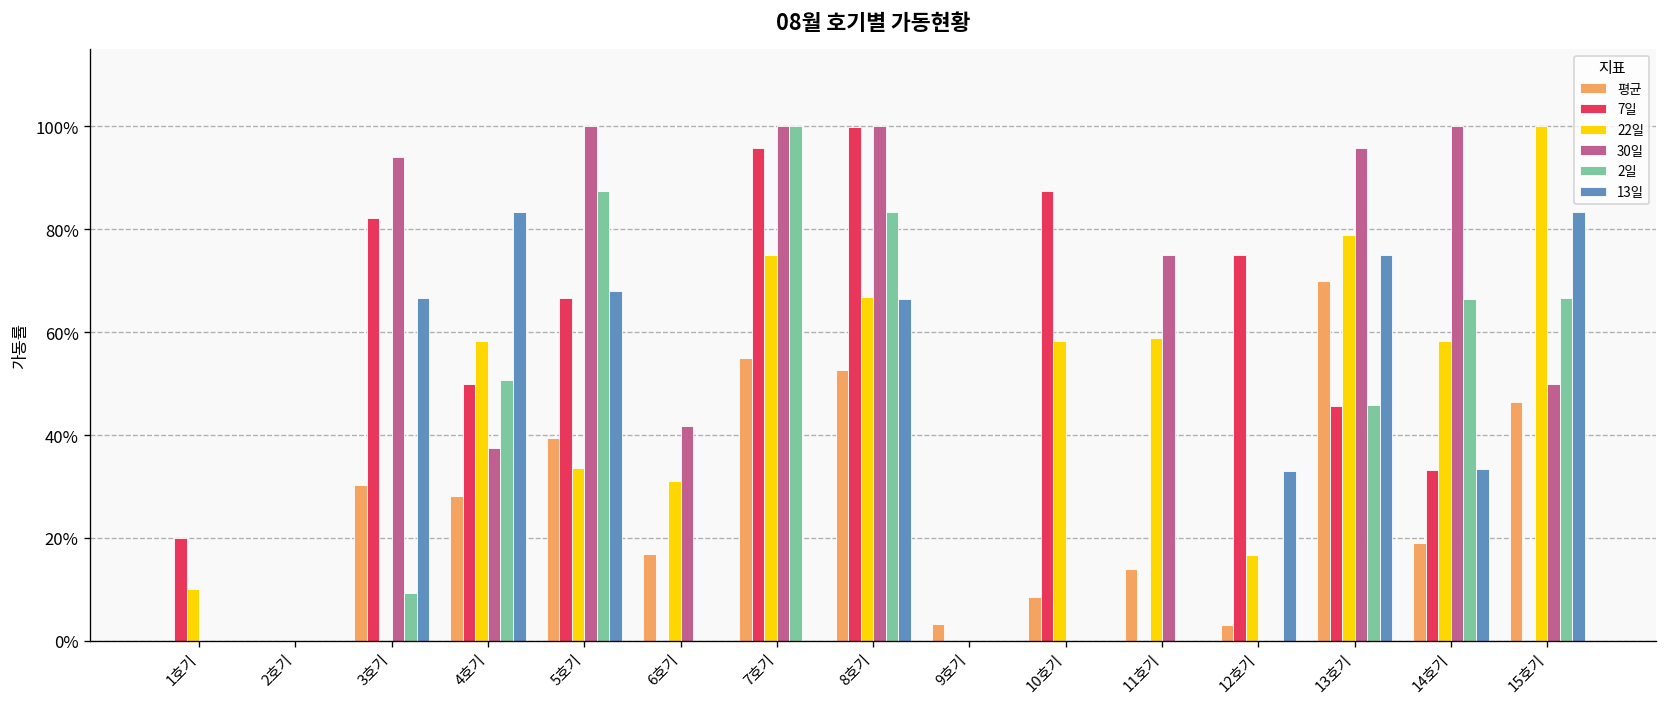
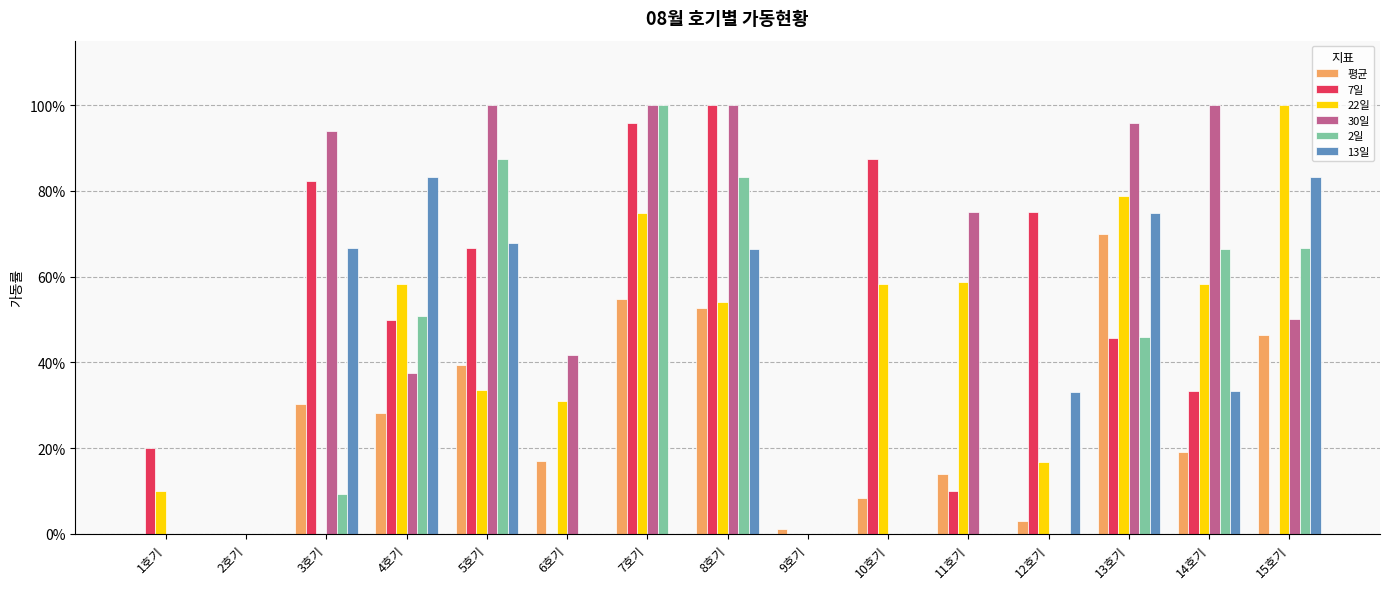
  {
    "평균": {
      "1호기": "0%",
      "2호기": "0%",
      "3호기": "30%",
      "4호기": "28%",
      "5호기": "39%",
      "6호기": "17%",
      "7호기": "55%",
      "8호기": "53%",
-     "9호기": "3%",
+     "9호기": "1%",
      "10호기": "8%",
      "11호기": "14%",
      "12호기": "3%",
      "13호기": "70%",
      "14호기": "19%",
      "15호기": "46%"
    },
    "7일": {
      "1호기": "20%",
      "2호기": "0%",
      "3호기": "82%",
      "4호기": "50%",
      "5호기": "67%",
      "6호기": "0%",
      "7호기": "96%",
      "8호기": "100%",
      "9호기": "0%",
      "10호기": "88%",
-     "11호기": "0%",
+     "11호기": "10%",
      "12호기": "75%",
      "13호기": "46%",
      "14호기": "33%",
      "15호기": "0%"
    },
    "22일": {
      "1호기": "10%",
      "2호기": "0%",
      "3호기": "0%",
      "4호기": "58%",
      "5호기": "34%",
      "6호기": "31%",
      "7호기": "75%",
-     "8호기": "67%",
+     "8호기": "54%",
      "9호기": "0%",
      "10호기": "58%",
      "11호기": "59%",
      "12호기": "17%",
      "13호기": "79%",
      "14호기": "58%",
      "15호기": "100%"
    },
    "30일": {
      "1호기": "0%",
      "2호기": "0%",
      "3호기": "94%",
      "4호기": "38%",
      "5호기": "100%",
      "6호기": "42%",
      "7호기": "100%",
      "8호기": "100%",
      "9호기": "0%",
      "10호기": "0%",
      "11호기": "75%",
      "12호기": "0%",
      "13호기": "96%",
      "14호기": "100%",
      "15호기": "50%"
    },
    "2일": {
      "1호기": "0%",
      "2호기": "0%",
      "3호기": "9%",
      "4호기": "51%",
      "5호기": "87%",
      "6호기": "0%",
      "7호기": "100%",
      "8호기": "83%",
      "9호기": "0%",
      "10호기": "0%",
      "11호기": "0%",
      "12호기": "0%",
      "13호기": "46%",
      "14호기": "67%",
      "15호기": "67%"
    },
    "13일": {
      "1호기": "0%",
      "2호기": "0%",
      "3호기": "67%",
      "4호기": "83%",
      "5호기": "68%",
      "6호기": "0%",
      "7호기": "0%",
      "8호기": "67%",
      "9호기": "0%",
      "10호기": "0%",
      "11호기": "0%",
      "12호기": "33%",
      "13호기": "75%",
      "14호기": "33%",
      "15호기": "83%"
    }
  }
